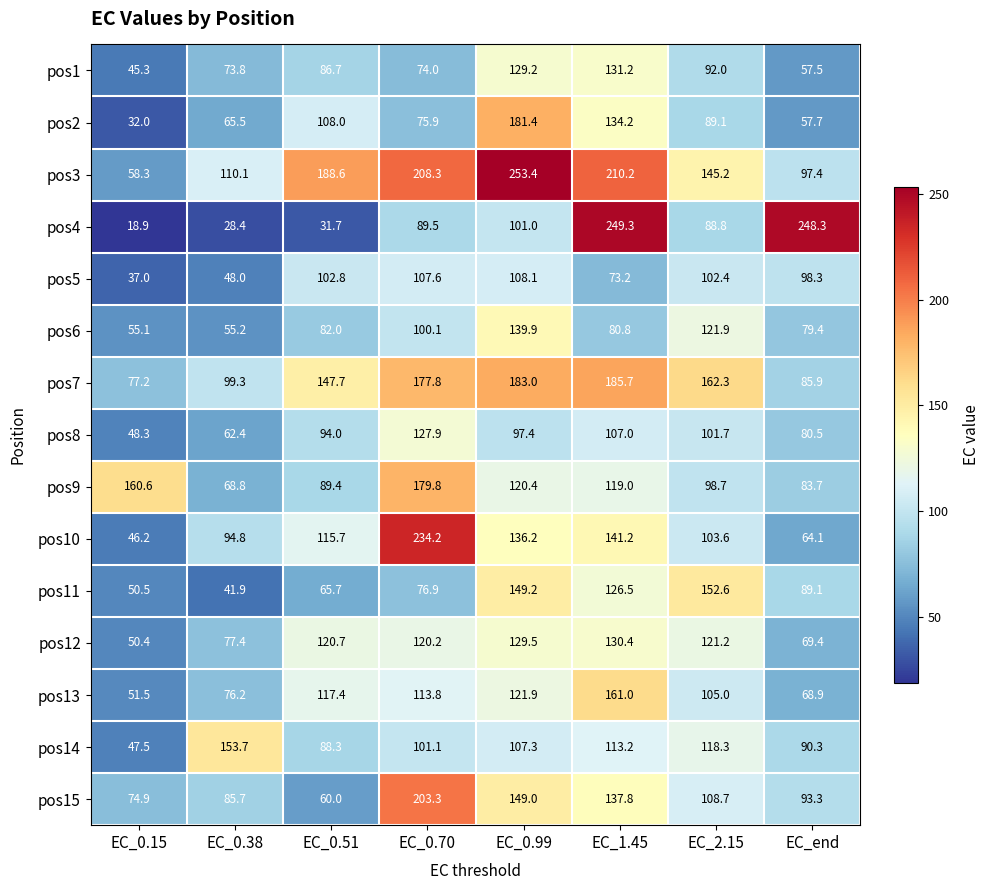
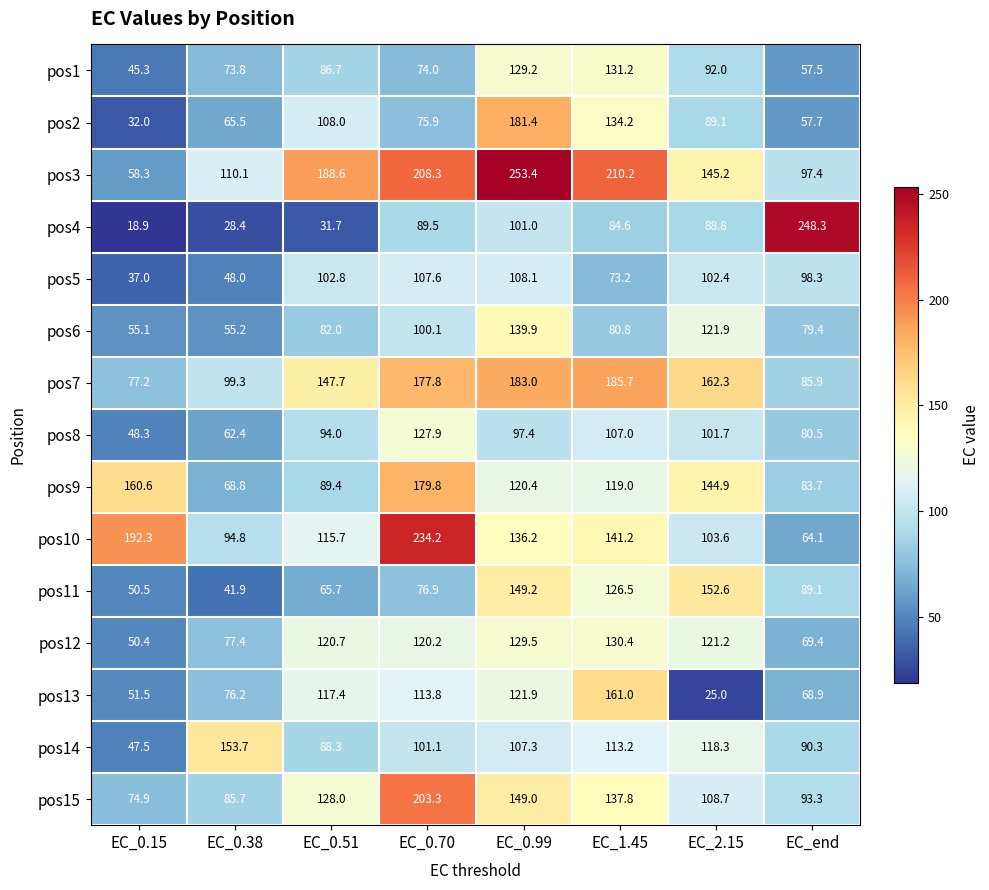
  {
    "pos1": {
      "EC_0.15": 45.3,
      "EC_0.38": 73.8,
      "EC_0.51": 86.7,
      "EC_0.70": 74.0,
      "EC_0.99": 129.2,
      "EC_1.45": 131.2,
      "EC_2.15": 92.0,
      "EC_end": 57.5
    },
    "pos2": {
      "EC_0.15": 32.0,
      "EC_0.38": 65.5,
      "EC_0.51": 108.0,
      "EC_0.70": 75.9,
      "EC_0.99": 181.4,
      "EC_1.45": 134.2,
      "EC_2.15": 89.1,
      "EC_end": 57.7
    },
    "pos3": {
      "EC_0.15": 58.3,
      "EC_0.38": 110.1,
      "EC_0.51": 188.6,
      "EC_0.70": 208.3,
      "EC_0.99": 253.4,
      "EC_1.45": 210.2,
      "EC_2.15": 145.2,
      "EC_end": 97.4
    },
    "pos4": {
      "EC_0.15": 18.9,
      "EC_0.38": 28.4,
      "EC_0.51": 31.7,
      "EC_0.70": 89.5,
      "EC_0.99": 101.0,
-     "EC_1.45": 249.3,
+     "EC_1.45": 84.6,
      "EC_2.15": 88.8,
      "EC_end": 248.3
    },
    "pos5": {
      "EC_0.15": 37.0,
      "EC_0.38": 48.0,
      "EC_0.51": 102.8,
      "EC_0.70": 107.6,
      "EC_0.99": 108.1,
      "EC_1.45": 73.2,
      "EC_2.15": 102.4,
      "EC_end": 98.3
    },
    "pos6": {
      "EC_0.15": 55.1,
      "EC_0.38": 55.2,
      "EC_0.51": 82.0,
      "EC_0.70": 100.1,
      "EC_0.99": 139.9,
      "EC_1.45": 80.8,
      "EC_2.15": 121.9,
      "EC_end": 79.4
    },
    "pos7": {
      "EC_0.15": 77.2,
      "EC_0.38": 99.3,
      "EC_0.51": 147.7,
      "EC_0.70": 177.8,
      "EC_0.99": 183.0,
      "EC_1.45": 185.7,
      "EC_2.15": 162.3,
      "EC_end": 85.9
    },
    "pos8": {
      "EC_0.15": 48.3,
      "EC_0.38": 62.4,
      "EC_0.51": 94.0,
      "EC_0.70": 127.9,
      "EC_0.99": 97.4,
      "EC_1.45": 107.0,
      "EC_2.15": 101.7,
      "EC_end": 80.5
    },
    "pos9": {
      "EC_0.15": 160.6,
      "EC_0.38": 68.8,
      "EC_0.51": 89.4,
      "EC_0.70": 179.8,
      "EC_0.99": 120.4,
      "EC_1.45": 119.0,
-     "EC_2.15": 98.7,
+     "EC_2.15": 144.9,
      "EC_end": 83.7
    },
    "pos10": {
-     "EC_0.15": 46.2,
+     "EC_0.15": 192.3,
      "EC_0.38": 94.8,
      "EC_0.51": 115.7,
      "EC_0.70": 234.2,
      "EC_0.99": 136.2,
      "EC_1.45": 141.2,
      "EC_2.15": 103.6,
      "EC_end": 64.1
    },
    "pos11": {
      "EC_0.15": 50.5,
      "EC_0.38": 41.9,
      "EC_0.51": 65.7,
      "EC_0.70": 76.9,
      "EC_0.99": 149.2,
      "EC_1.45": 126.5,
      "EC_2.15": 152.6,
      "EC_end": 89.1
    },
    "pos12": {
      "EC_0.15": 50.4,
      "EC_0.38": 77.4,
      "EC_0.51": 120.7,
      "EC_0.70": 120.2,
      "EC_0.99": 129.5,
      "EC_1.45": 130.4,
      "EC_2.15": 121.2,
      "EC_end": 69.4
    },
    "pos13": {
      "EC_0.15": 51.5,
      "EC_0.38": 76.2,
      "EC_0.51": 117.4,
      "EC_0.70": 113.8,
      "EC_0.99": 121.9,
      "EC_1.45": 161.0,
-     "EC_2.15": 105.0,
+     "EC_2.15": 25.0,
      "EC_end": 68.9
    },
    "pos14": {
      "EC_0.15": 47.5,
      "EC_0.38": 153.7,
      "EC_0.51": 88.3,
      "EC_0.70": 101.1,
      "EC_0.99": 107.3,
      "EC_1.45": 113.2,
      "EC_2.15": 118.3,
      "EC_end": 90.3
    },
    "pos15": {
      "EC_0.15": 74.9,
      "EC_0.38": 85.7,
-     "EC_0.51": 60.0,
+     "EC_0.51": 128.0,
      "EC_0.70": 203.3,
      "EC_0.99": 149.0,
      "EC_1.45": 137.8,
      "EC_2.15": 108.7,
      "EC_end": 93.3
    }
  }
